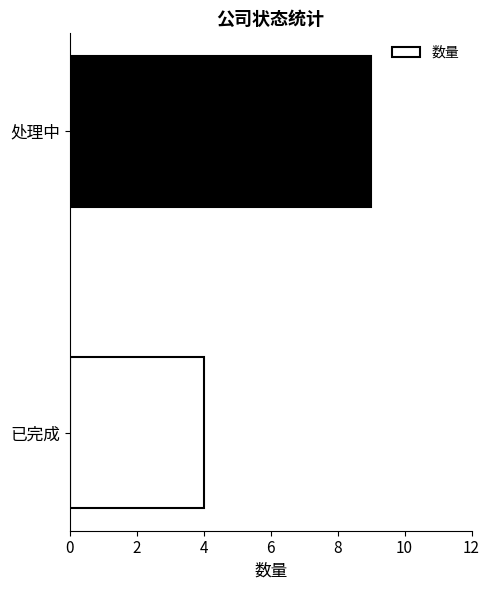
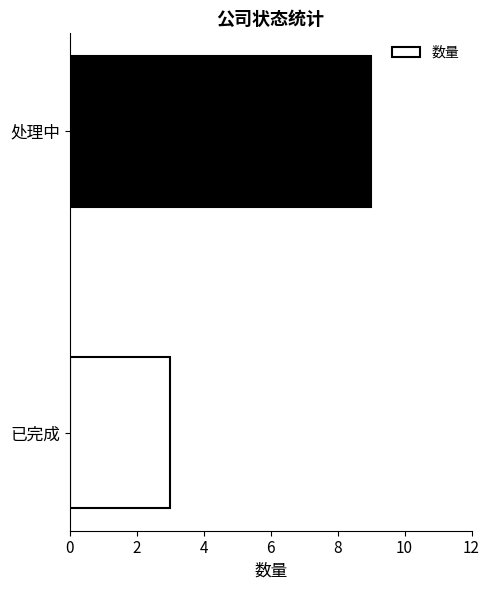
  {
    "处理中": 9,
-   "已完成": 4
+   "已完成": 3
  }
